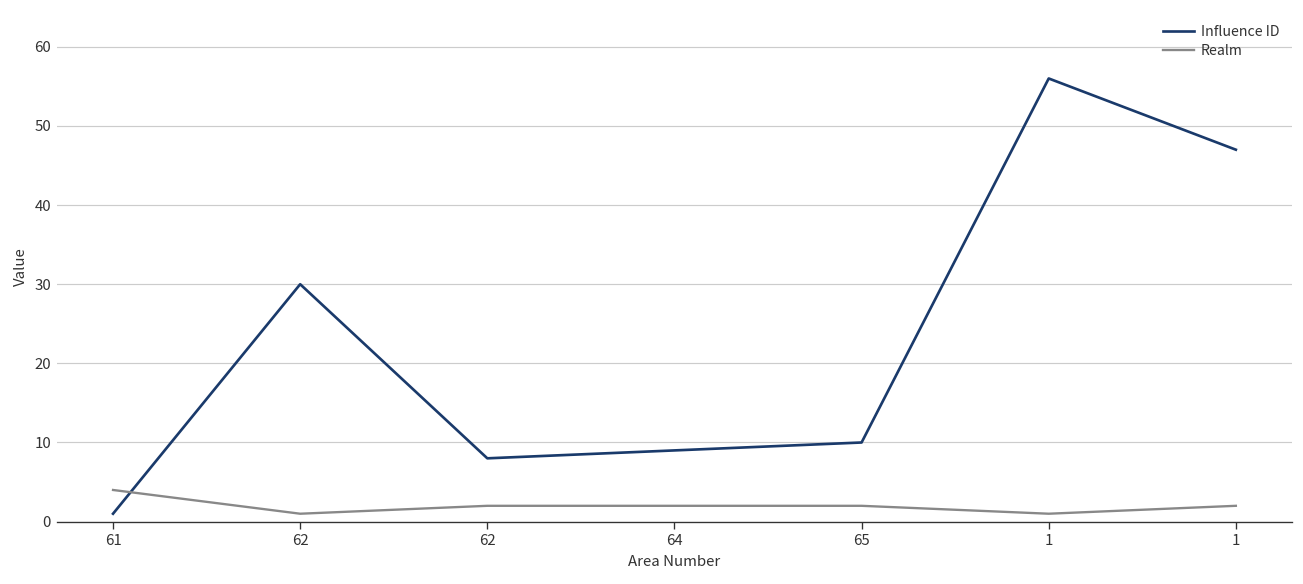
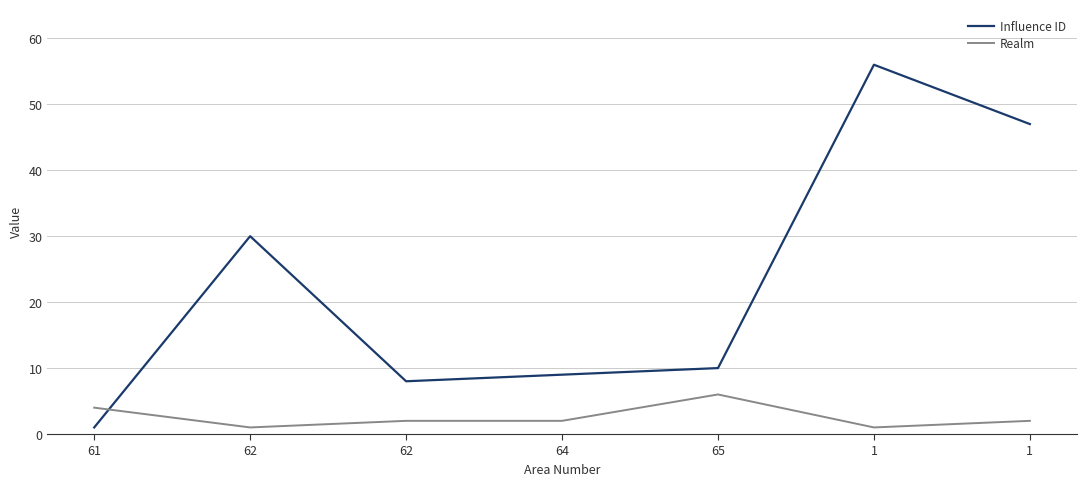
  {
    "Influence ID": {
      "61": 1,
      "64": 9,
      "65": 10
    },
    "Realm": {
      "61": 4,
      "64": 2,
-     "65": 2
+     "65": 6
    }
  }
